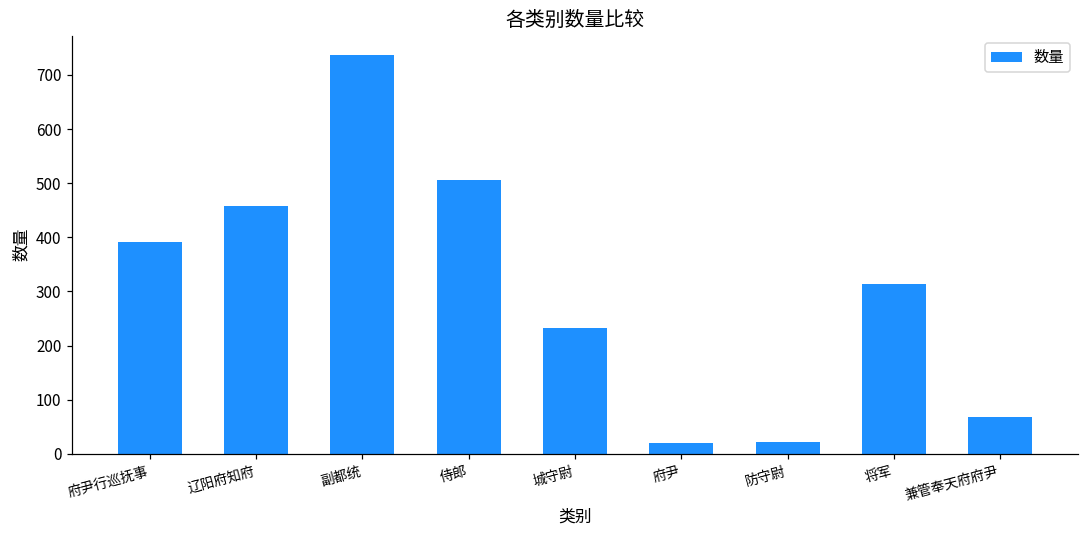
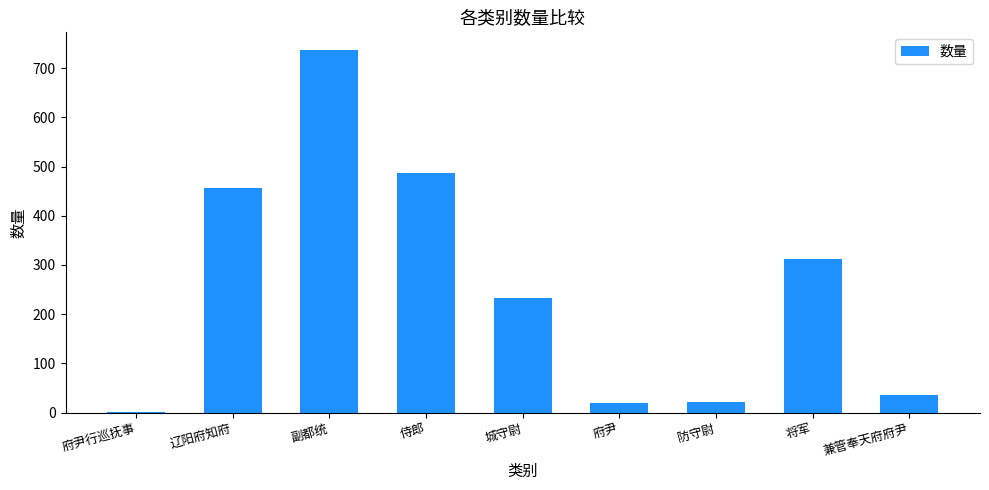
  {
-   "府尹行巡抚事": 390,
+   "府尹行巡抚事": 0,
    "辽阳府知府": 460,
    "副都统": 740,
-   "侍郎": 510,
+   "侍郎": 490,
    "城守尉": 230,
    "府尹": 20,
    "防守尉": 20,
    "将军": 310,
-   "兼管奉天府府尹": 70
+   "兼管奉天府府尹": 40
  }
